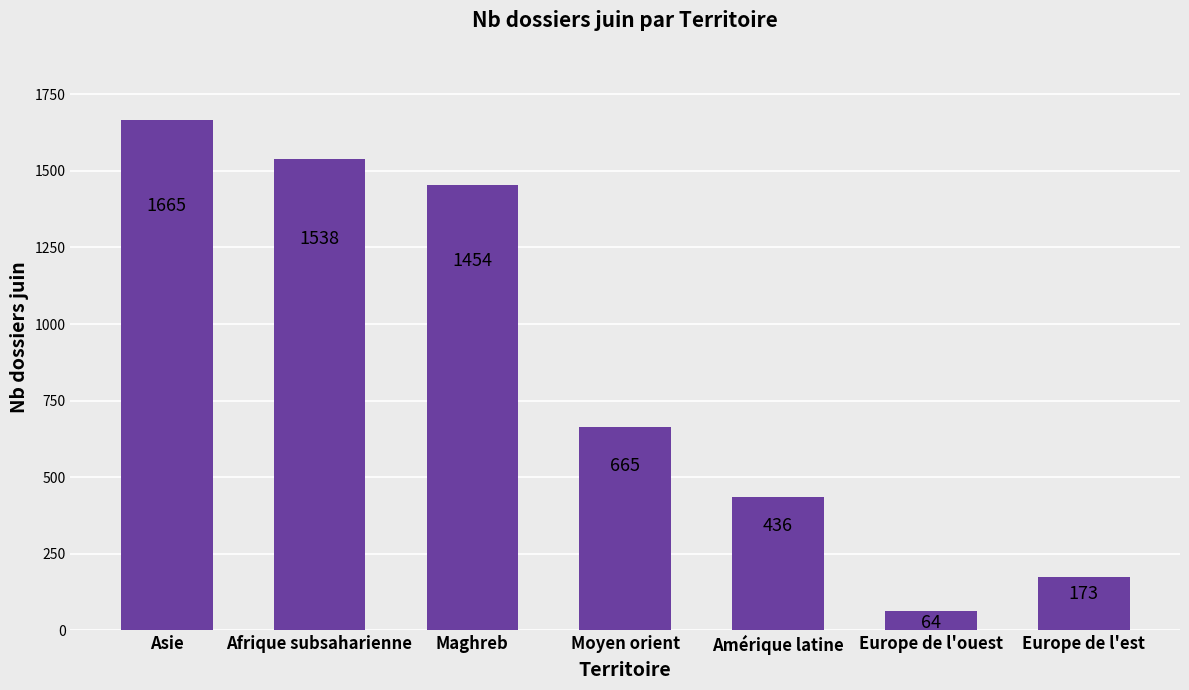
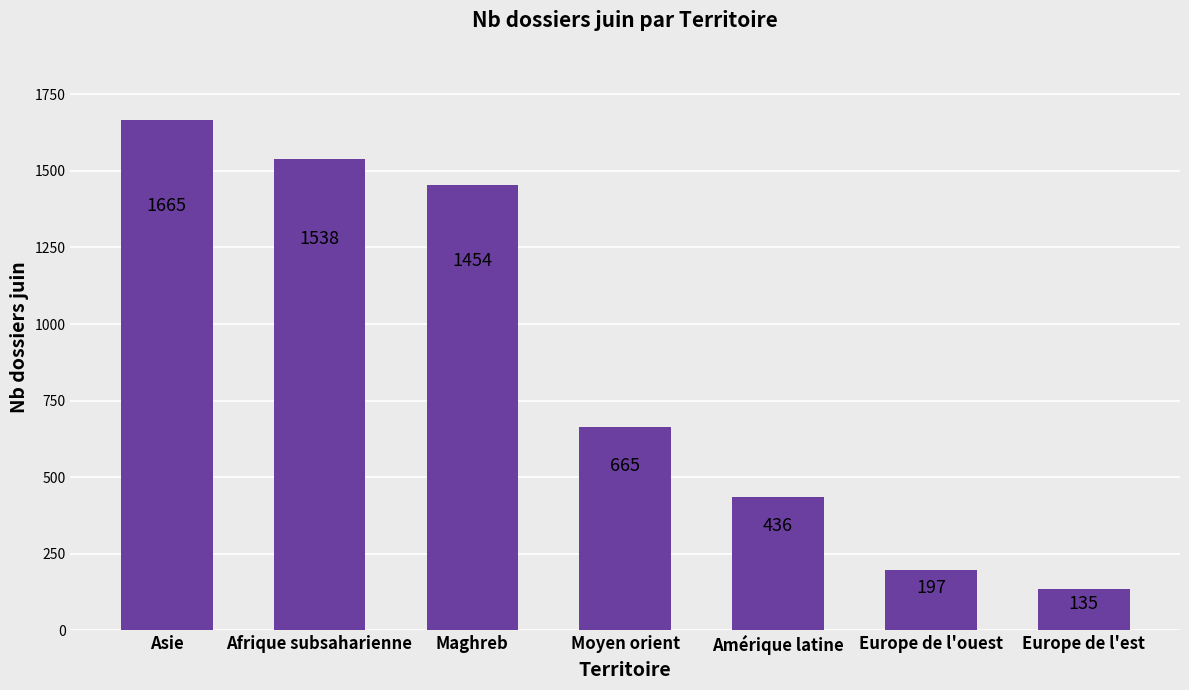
  {
    "Asie": 1665,
    "Afrique subsaharienne": 1538,
    "Maghreb": 1454,
    "Moyen orient": 665,
    "Amérique latine": 436,
-   "Europe de l'ouest": 64,
-   "Europe de l'est": 173
+   "Europe de l'ouest": 197,
+   "Europe de l'est": 135
  }
